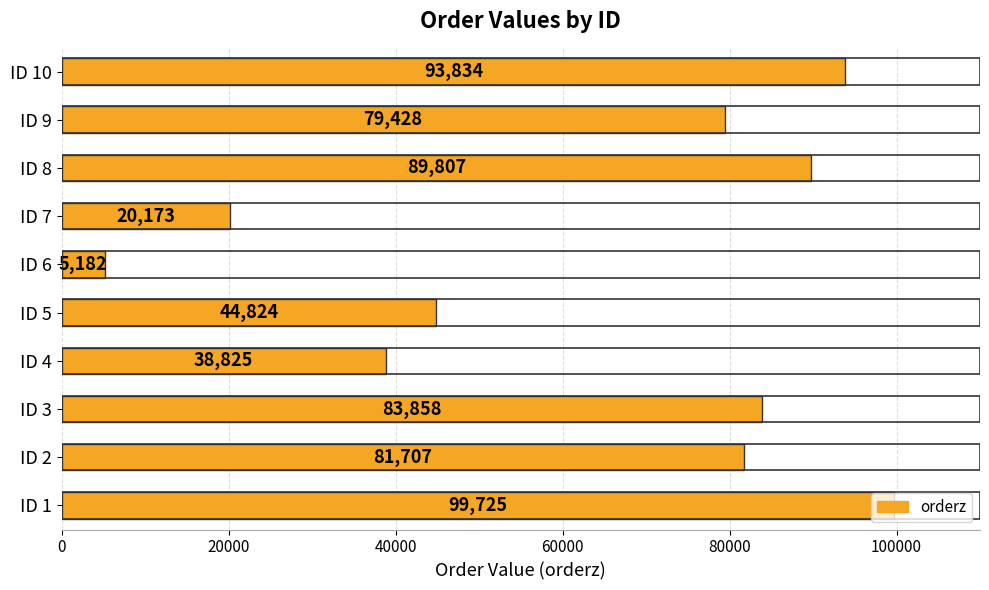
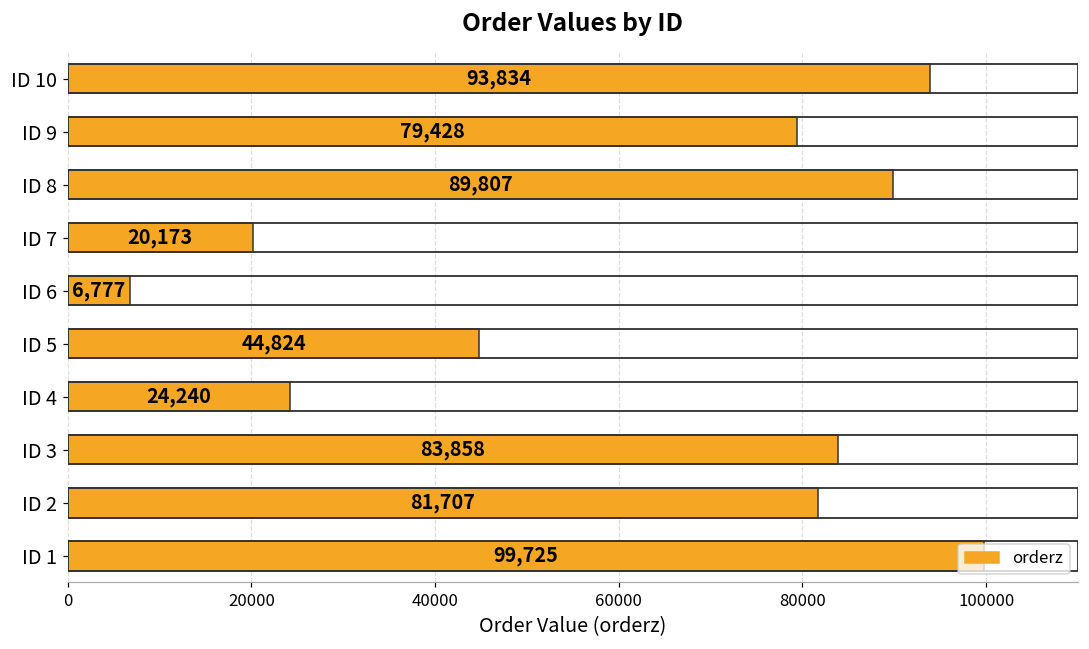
  {
    "ID 10": "93,834",
    "ID 9": "79,428",
    "ID 8": "89,807",
    "ID 7": "20,173",
-   "ID 6": "5,182",
+   "ID 6": "6,777",
    "ID 5": "44,824",
-   "ID 4": "38,825",
+   "ID 4": "24,240",
    "ID 3": "83,858",
    "ID 2": "81,707"
  }
